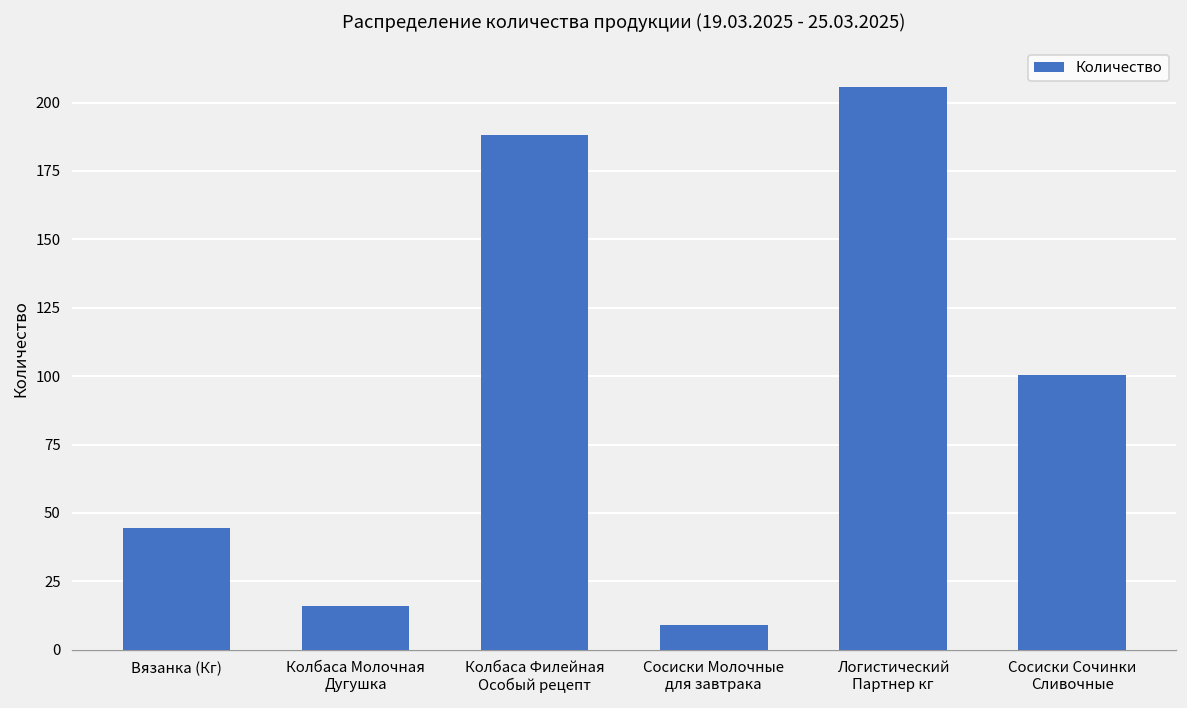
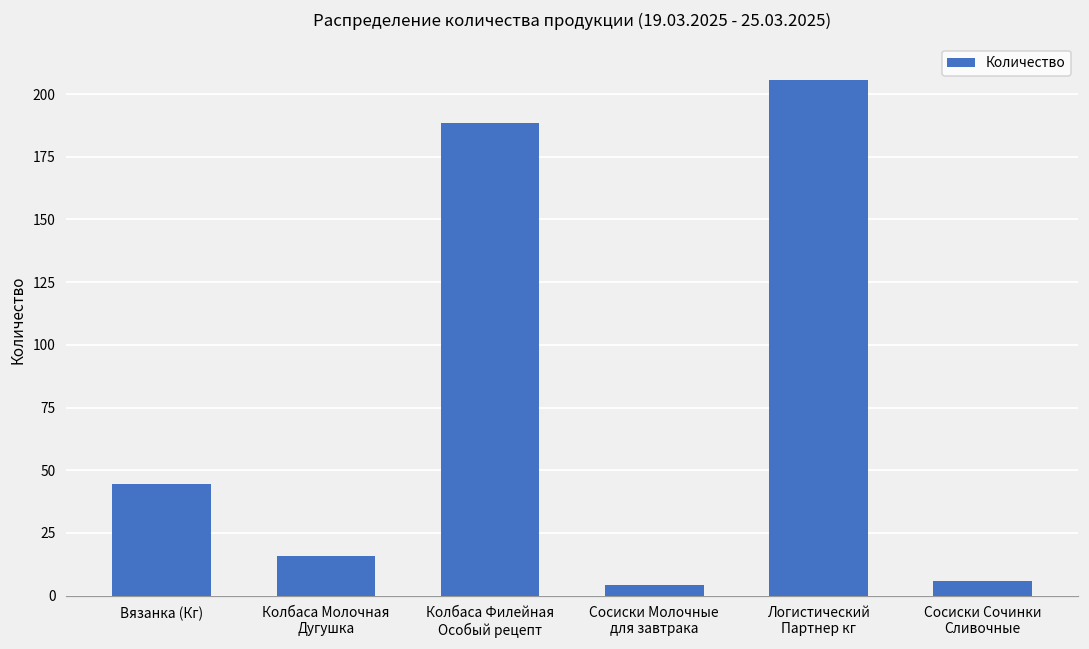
  {
    "Вязанка (Кг)": 44,
    "Колбаса Молочная Дугушка": 16,
    "Колбаса Филейная Особый рецепт": 188,
-   "Сосиски Молочные для завтрака": 9,
+   "Сосиски Молочные для завтрака": 4,
    "Логистический Партнер кг": 206,
-   "Сосиски Сочинки Сливочные": 101
+   "Сосиски Сочинки Сливочные": 6
  }
